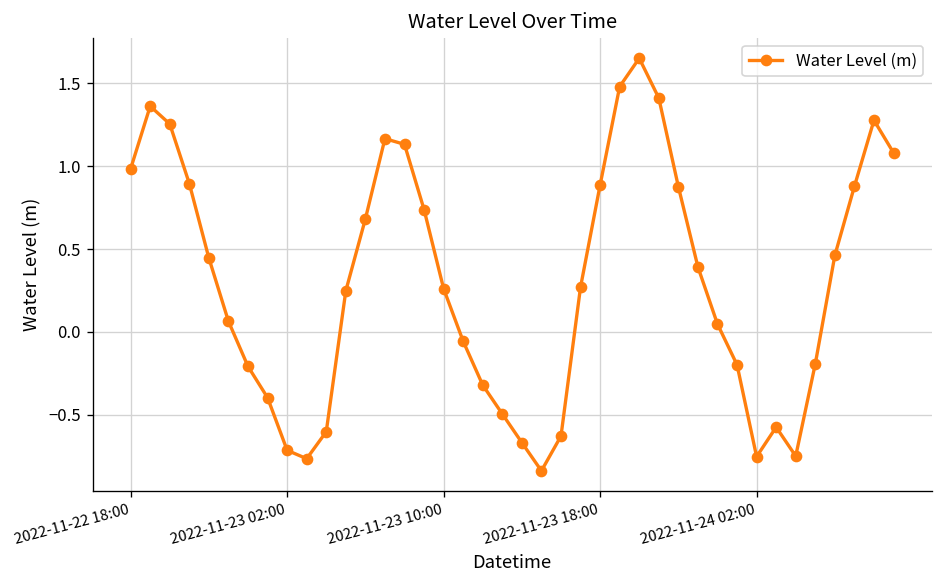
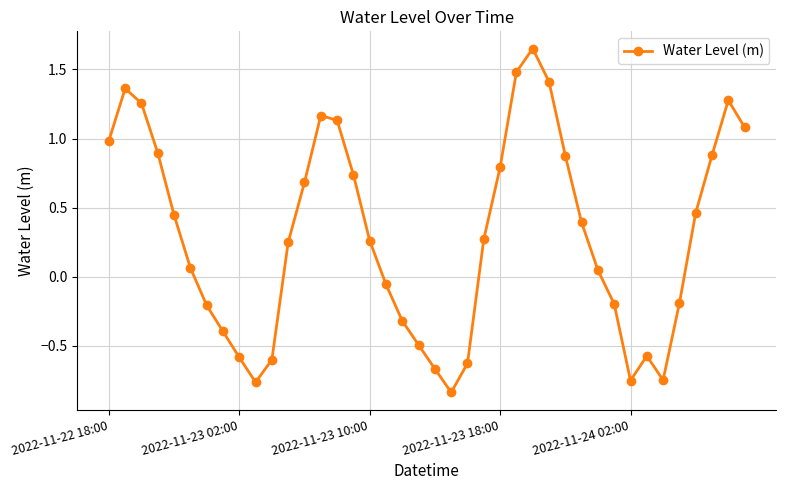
  {
    "2022-11-22 18:00": 0.98,
-   "2022-11-23 02:00": -0.71,
+   "2022-11-23 02:00": -0.58,
    "2022-11-23 10:00": 0.26,
-   "2022-11-23 18:00": 0.89,
+   "2022-11-23 18:00": 0.79,
    "2022-11-24 02:00": -0.75
  }
